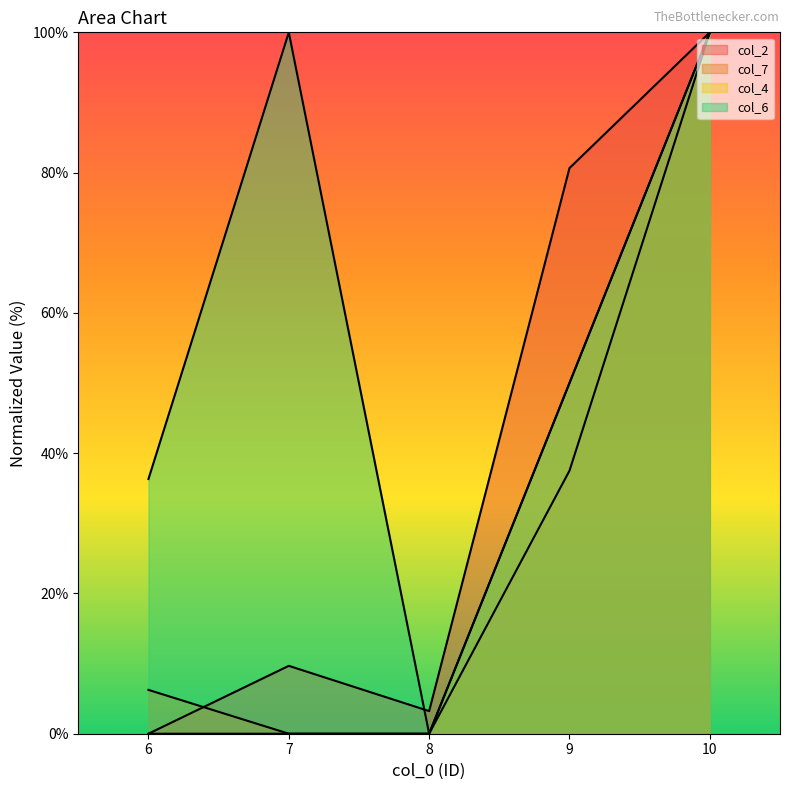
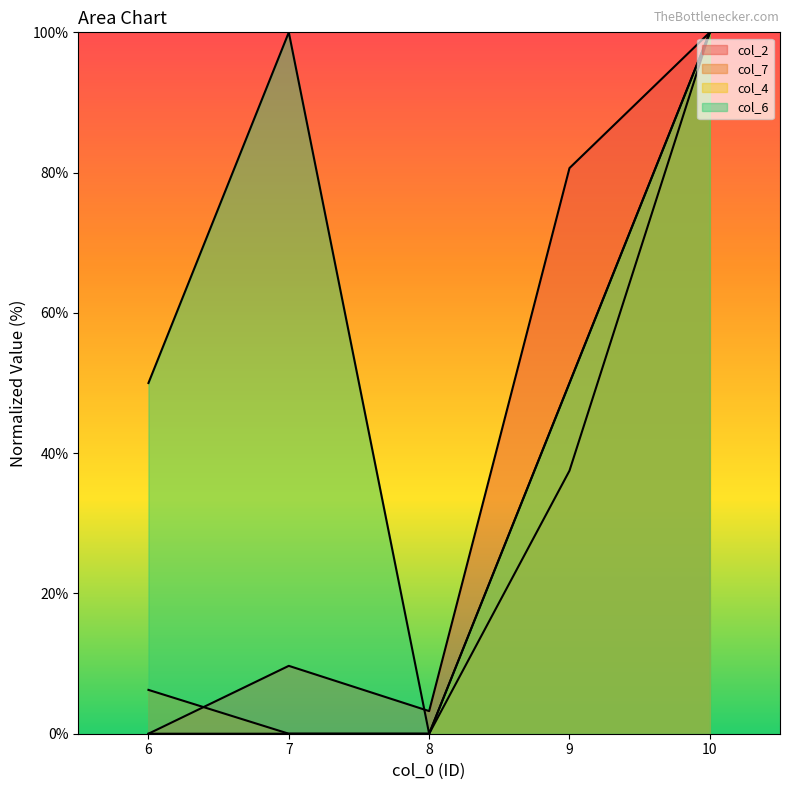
  {
    "col_6": {
-     "6": "36%",
+     "6": "50%",
      "7": "100%"
    }
  }
